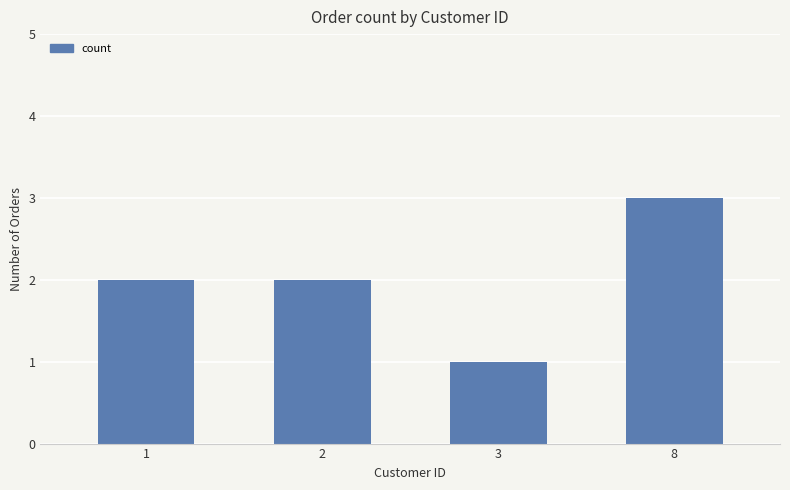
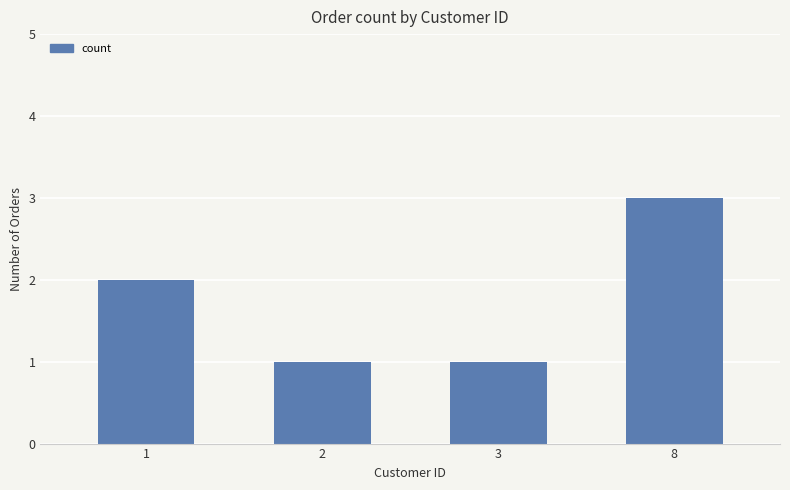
  {
    "1": 2,
-   "2": 2,
+   "2": 1,
    "3": 1,
    "8": 3
  }
